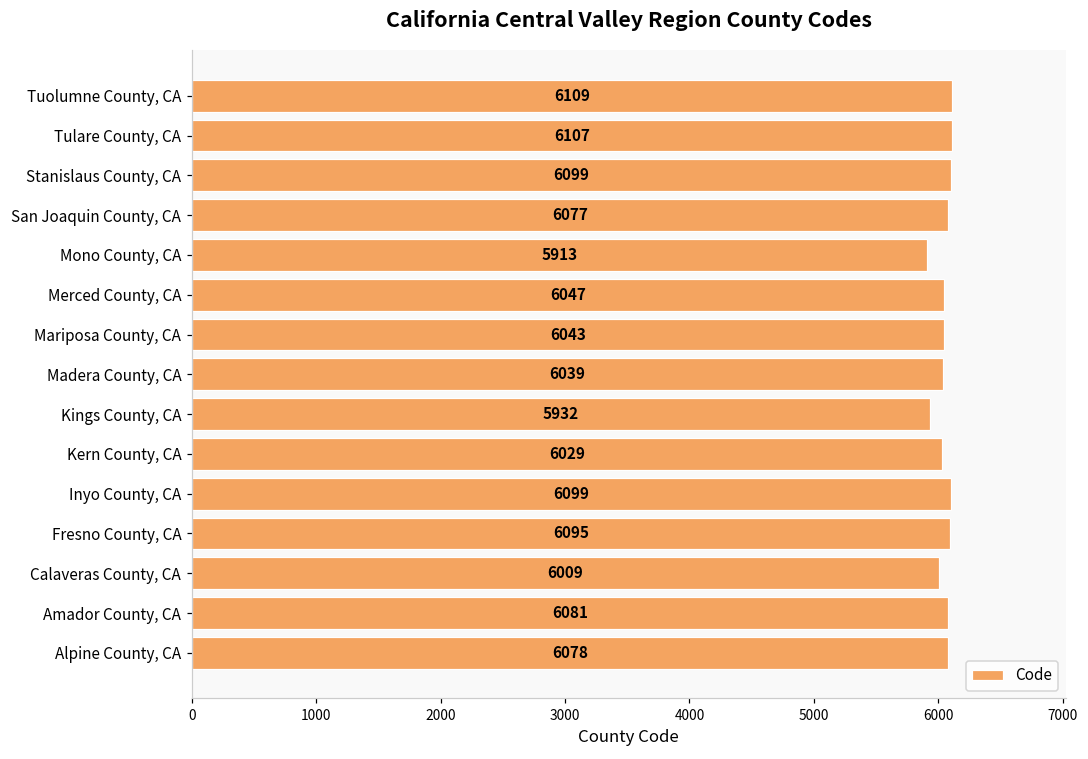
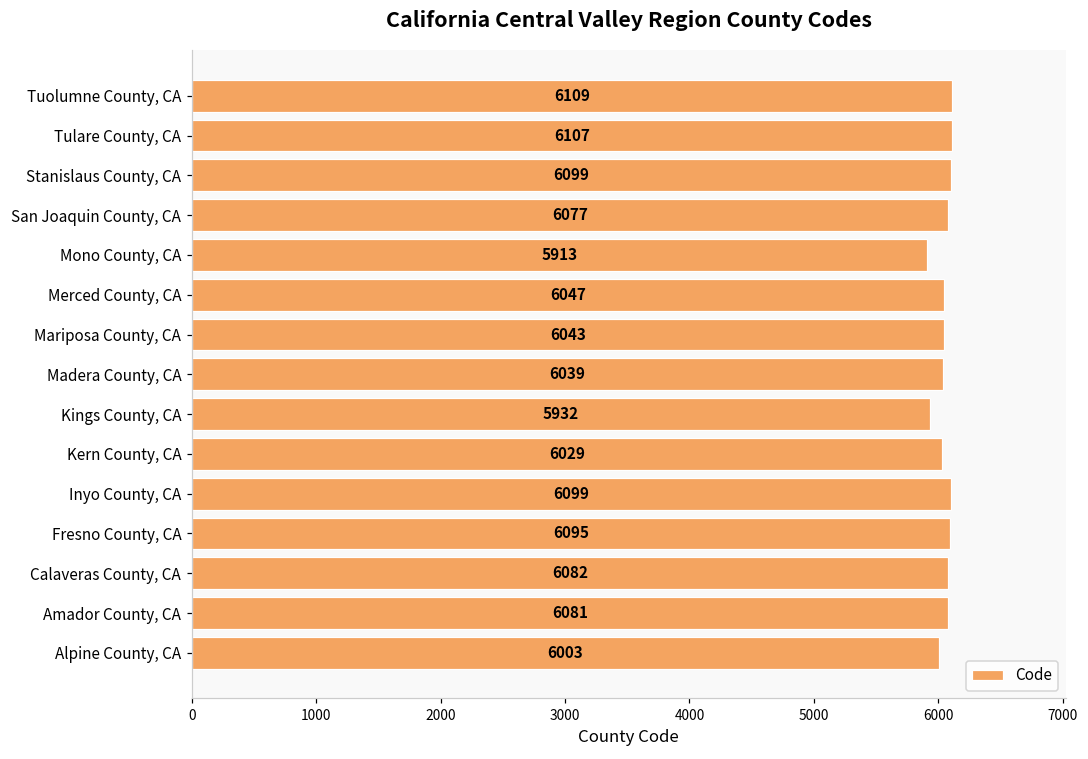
  {
    "Tuolumne County, CA": 6109,
    "Tulare County, CA": 6107,
    "Stanislaus County, CA": 6099,
    "San Joaquin County, CA": 6077,
    "Mono County, CA": 5913,
    "Merced County, CA": 6047,
    "Mariposa County, CA": 6043,
    "Madera County, CA": 6039,
    "Kings County, CA": 5932,
    "Kern County, CA": 6029,
    "Inyo County, CA": 6099,
    "Fresno County, CA": 6095,
-   "Calaveras County, CA": 6009,
+   "Calaveras County, CA": 6082,
    "Amador County, CA": 6081,
-   "Alpine County, CA": 6078
+   "Alpine County, CA": 6003
  }
